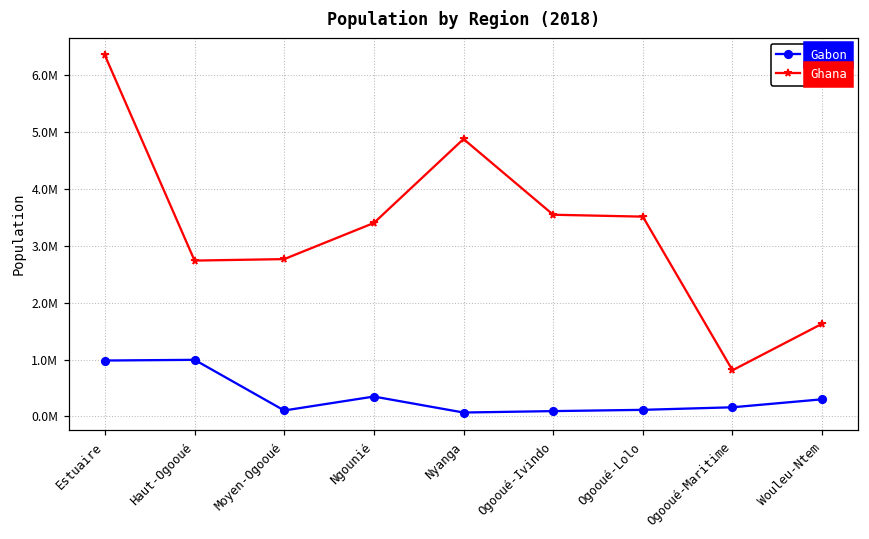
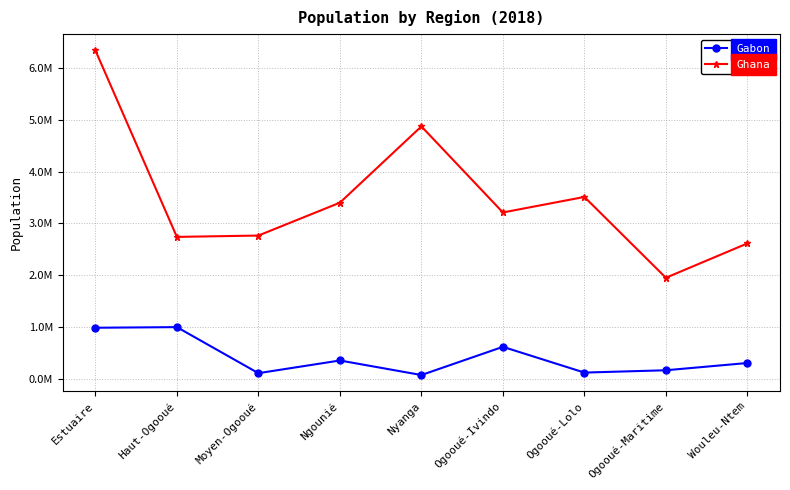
  {
    "Gabon": {
      "Estuaire": 1000000,
      "Haut-Ogooué": 1000000,
      "Moyen-Ogooué": 100000,
      "Ngounié": 300000,
      "Nyanga": 100000,
-     "Ogooué-Ivindo": 100000,
+     "Ogooué-Ivindo": 600000,
      "Ogooué-Lolo": 100000,
      "Ogooué-Maritime": 200000,
      "Wouleu-Ntem": 300000
    },
    "Ghana": {
      "Estuaire": 6400000,
      "Haut-Ogooué": 2700000,
      "Moyen-Ogooué": 2800000,
      "Ngounié": 3400000,
      "Nyanga": 4900000,
-     "Ogooué-Ivindo": 3500000,
+     "Ogooué-Ivindo": 3200000,
      "Ogooué-Lolo": 3500000,
-     "Ogooué-Maritime": 800000,
-     "Wouleu-Ntem": 1600000
+     "Ogooué-Maritime": 1900000,
+     "Wouleu-Ntem": 2600000
    }
  }
